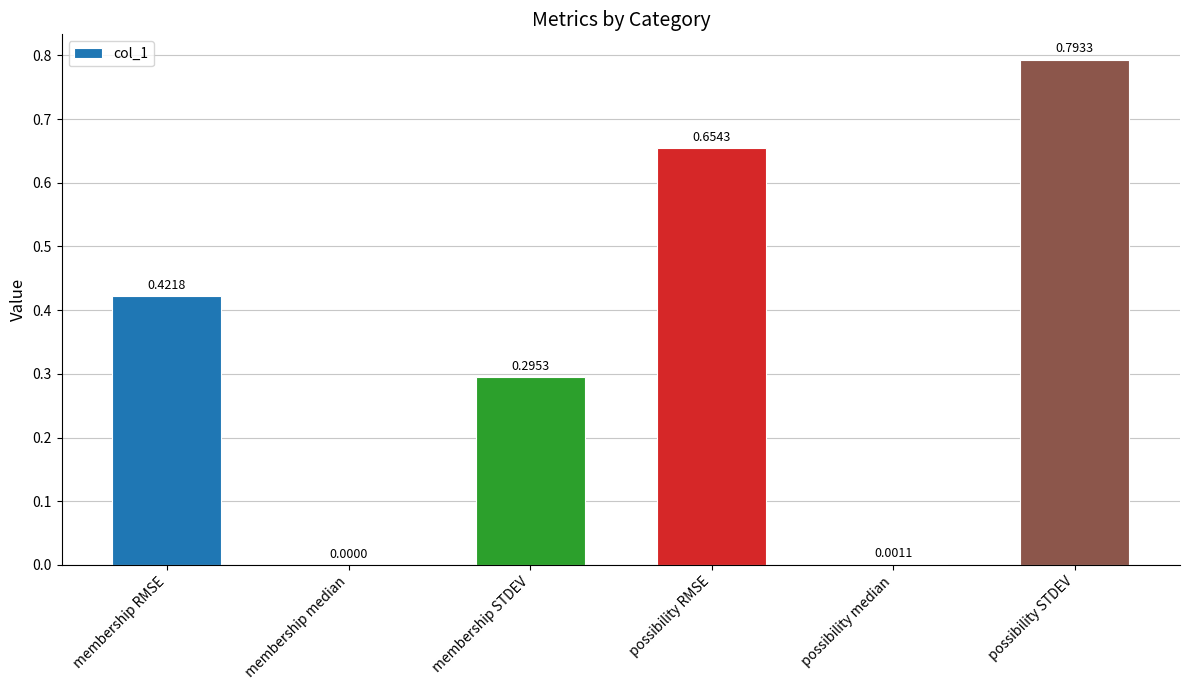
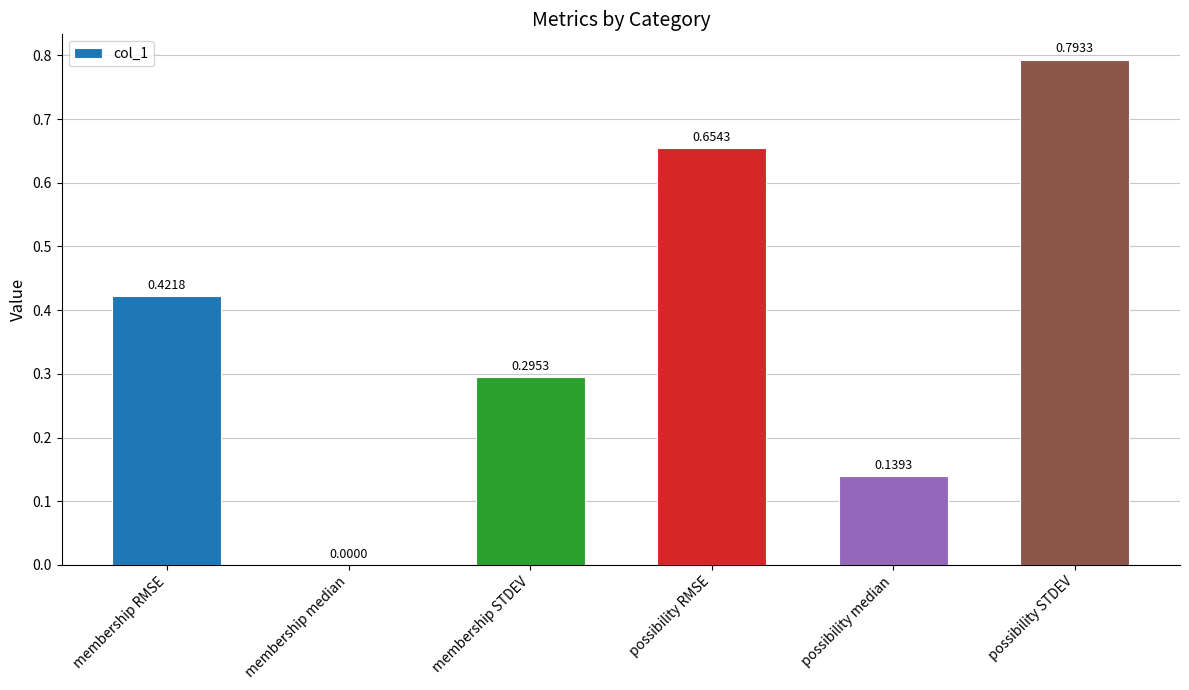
  {
    "membership RMSE": 0.4218,
    "membership median": 0.0000,
    "membership STDEV": 0.2953,
    "possibility RMSE": 0.6543,
-   "possibility median": 0.0011,
+   "possibility median": 0.1393,
    "possibility STDEV": 0.7933
  }
